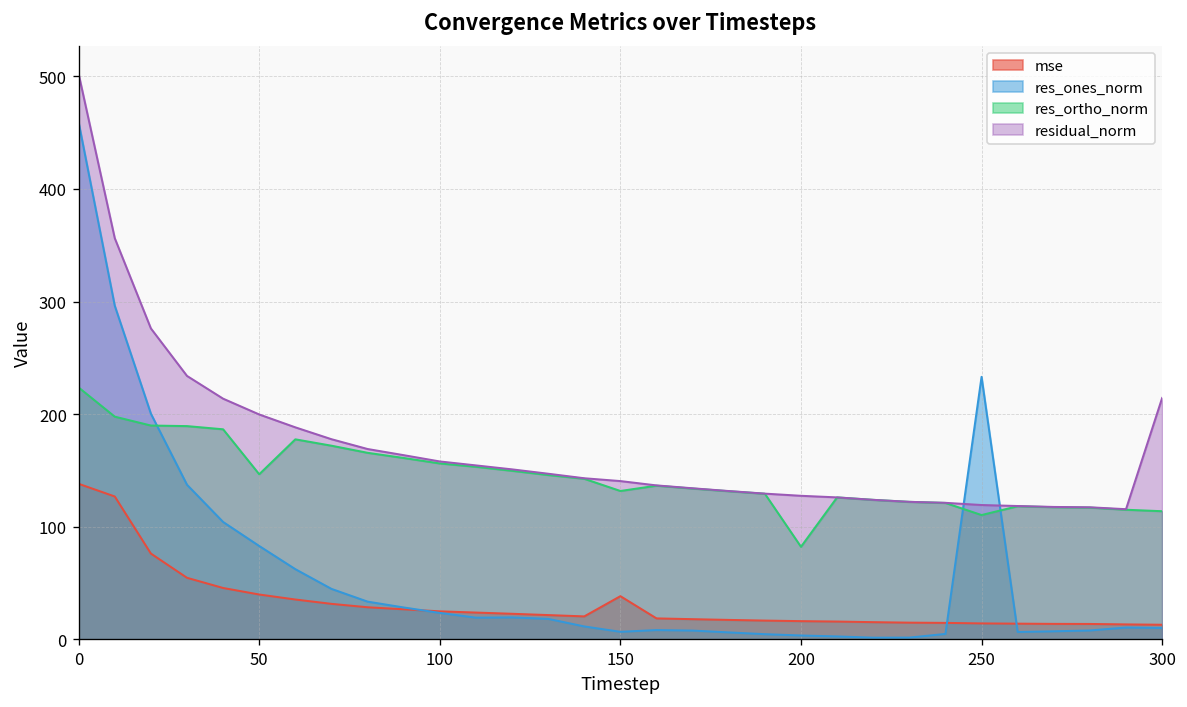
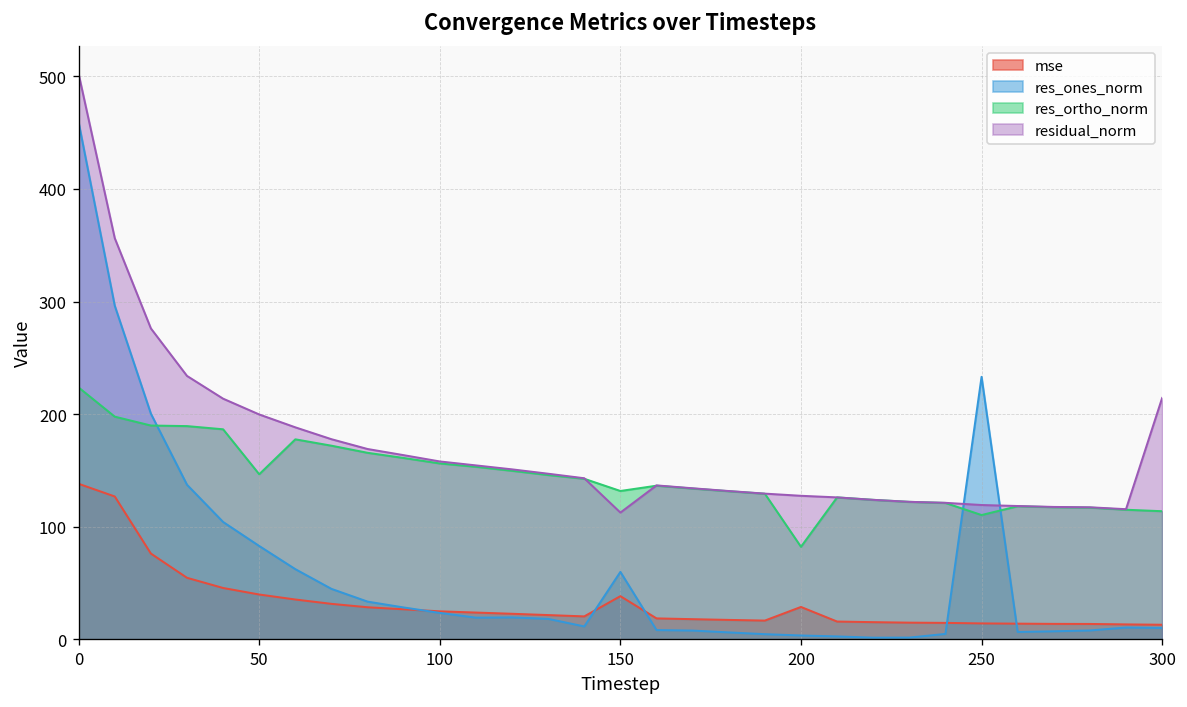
  {
    "mse": {
      "0": 140,
      "50": 40,
      "150": 40,
-     "200": 20,
+     "200": 30,
      "250": 10,
      "300": 10
    },
    "res_ones_norm": {
      "0": 460,
      "50": 80,
-     "150": 10,
+     "150": 60,
      "200": 0,
      "250": 230,
      "300": 10
    },
    "res_ortho_norm": {
      "0": 220,
      "50": 150,
      "150": 130,
      "200": 80,
      "250": 110,
      "300": 110
    },
    "residual_norm": {
      "0": 500,
      "50": 200,
-     "150": 140,
+     "150": 110,
      "200": 130,
      "250": 120,
      "300": 210
    }
  }
